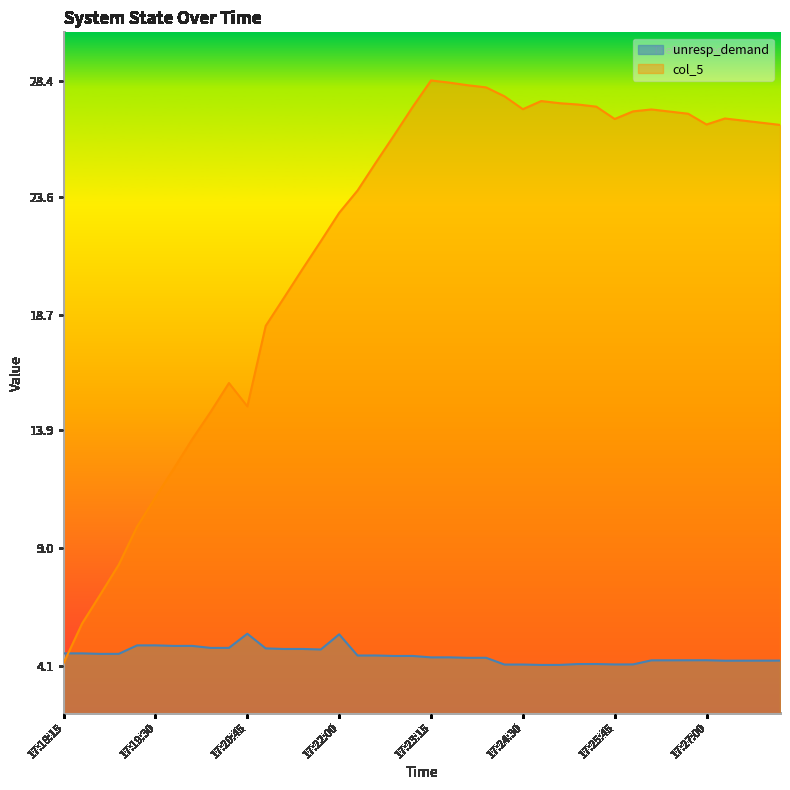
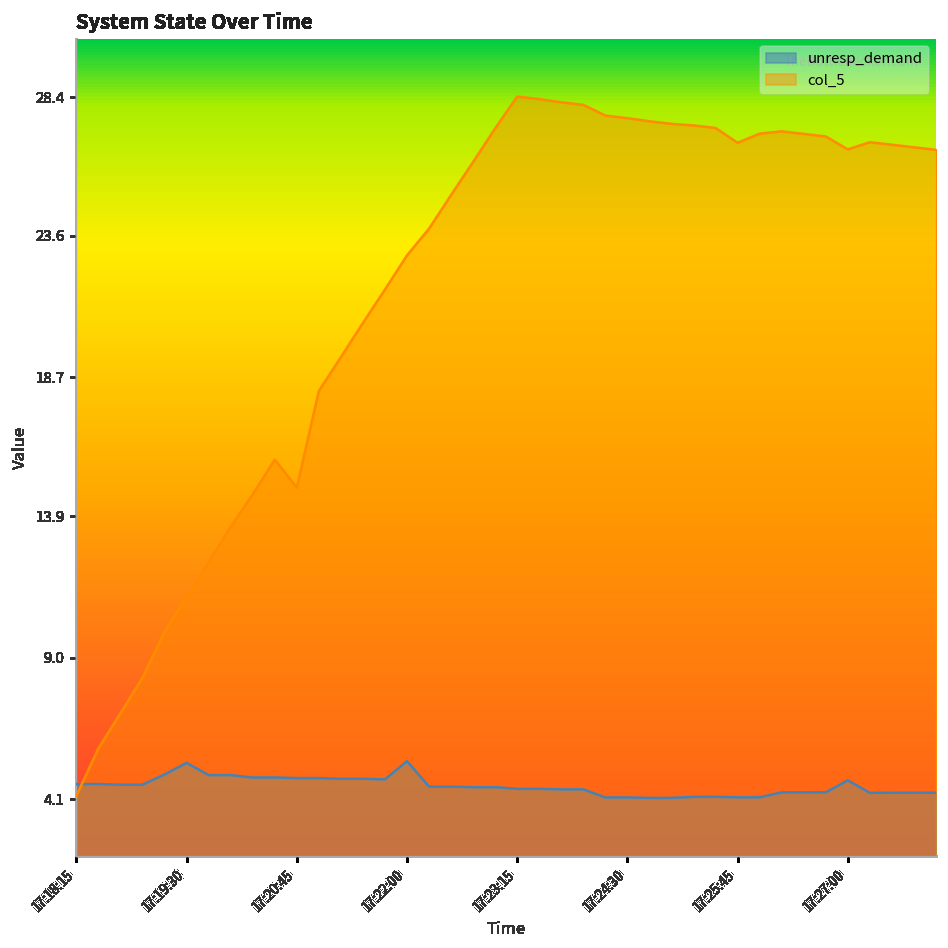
  {
    "unresp_demand": {
      "17:18:15": 4.6,
-     "17:19:30": 5.0,
-     "17:20:45": 5.4,
+     "17:19:30": 5.4,
+     "17:20:45": 4.8,
      "17:22:00": 5.4,
      "17:23:15": 4.5,
      "17:24:30": 4.2,
      "17:25:45": 4.2,
-     "17:27:00": 4.3
+     "17:27:00": 4.7
    },
    "col_5": {
      "17:18:15": 4.2,
      "17:19:30": 11.1,
      "17:20:45": 14.9,
      "17:22:00": 22.9,
      "17:23:15": 28.4,
-     "17:24:30": 27.2,
+     "17:24:30": 27.7,
      "17:25:45": 26.8,
      "17:27:00": 26.6
    }
  }
